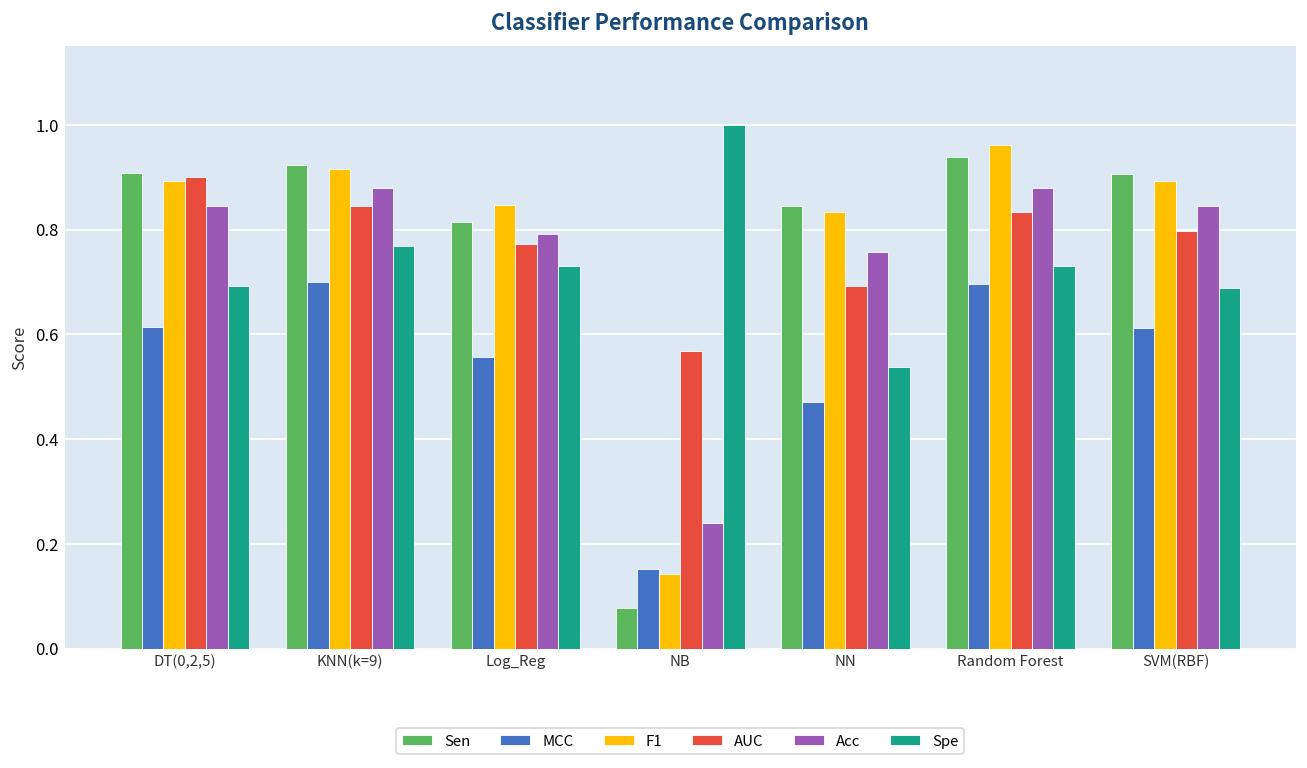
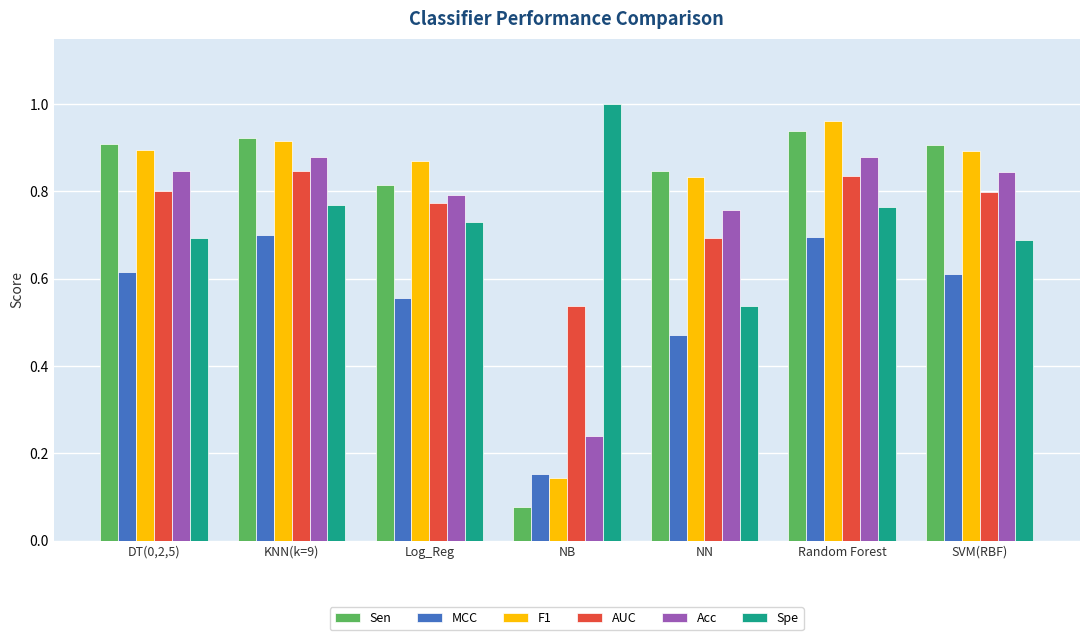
  {
    "Sen": {
      "DT(0,2,5)": 0.91,
      "KNN(k=9)": 0.92,
      "Log_Reg": 0.82,
      "NB": 0.08,
      "NN": 0.85,
      "Random Forest": 0.94,
      "SVM(RBF)": 0.91
    },
    "MCC": {
      "DT(0,2,5)": 0.62,
      "KNN(k=9)": 0.70,
      "Log_Reg": 0.56,
      "NB": 0.15,
      "NN": 0.47,
      "Random Forest": 0.70,
      "SVM(RBF)": 0.61
    },
    "F1": {
      "DT(0,2,5)": 0.89,
      "KNN(k=9)": 0.92,
-     "Log_Reg": 0.85,
+     "Log_Reg": 0.87,
      "NB": 0.14,
      "NN": 0.83,
      "Random Forest": 0.96,
      "SVM(RBF)": 0.89
    },
    "AUC": {
-     "DT(0,2,5)": 0.9,
+     "DT(0,2,5)": 0.8,
      "KNN(k=9)": 0.85,
      "Log_Reg": 0.77,
-     "NB": 0.57,
+     "NB": 0.54,
      "NN": 0.69,
      "Random Forest": 0.83,
      "SVM(RBF)": 0.80
    },
    "Acc": {
      "DT(0,2,5)": 0.85,
      "KNN(k=9)": 0.88,
      "Log_Reg": 0.79,
      "NB": 0.24,
      "NN": 0.76,
      "Random Forest": 0.88,
      "SVM(RBF)": 0.84
    },
    "Spe": {
      "DT(0,2,5)": 0.69,
      "KNN(k=9)": 0.77,
      "Log_Reg": 0.73,
      "NB": 1.00,
      "NN": 0.54,
-     "Random Forest": 0.73,
+     "Random Forest": 0.76,
      "SVM(RBF)": 0.69
    }
  }
